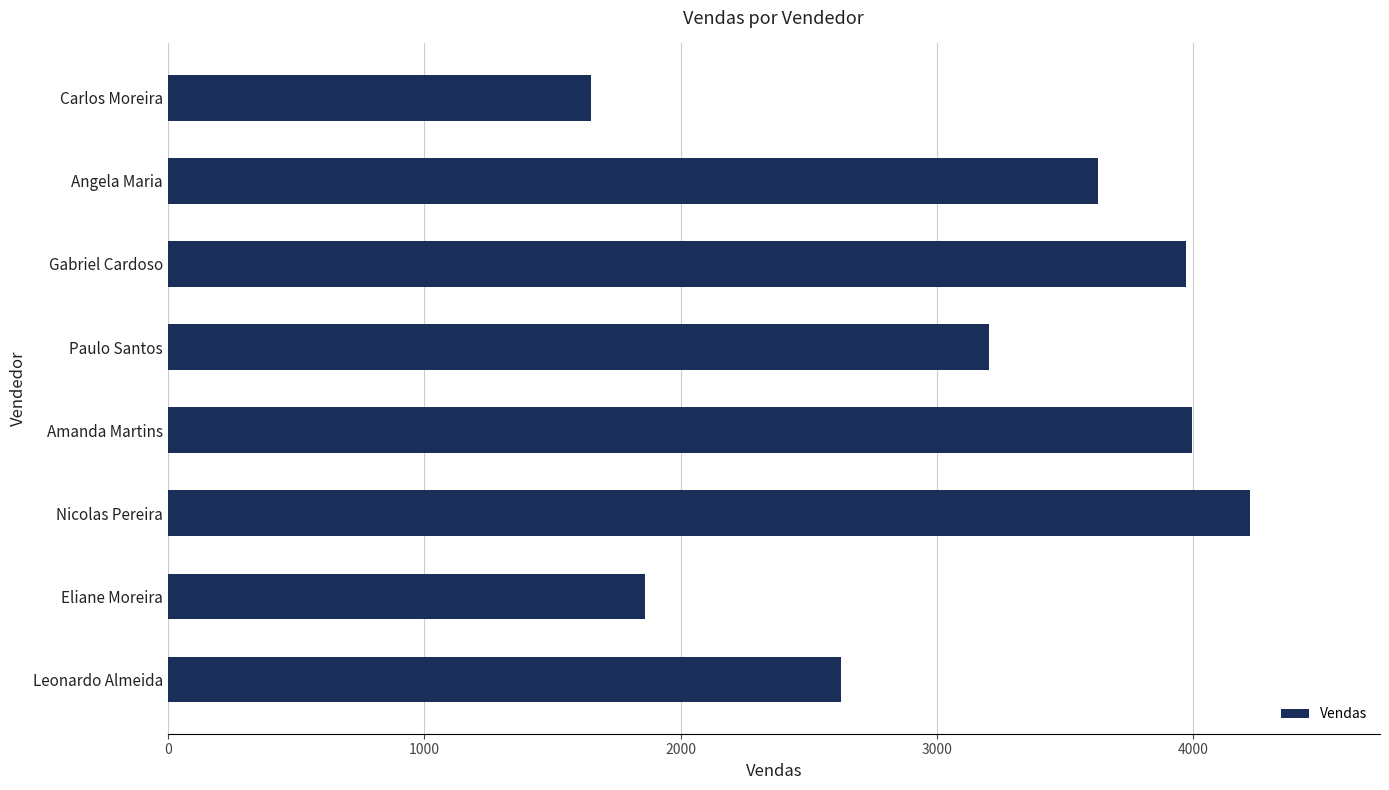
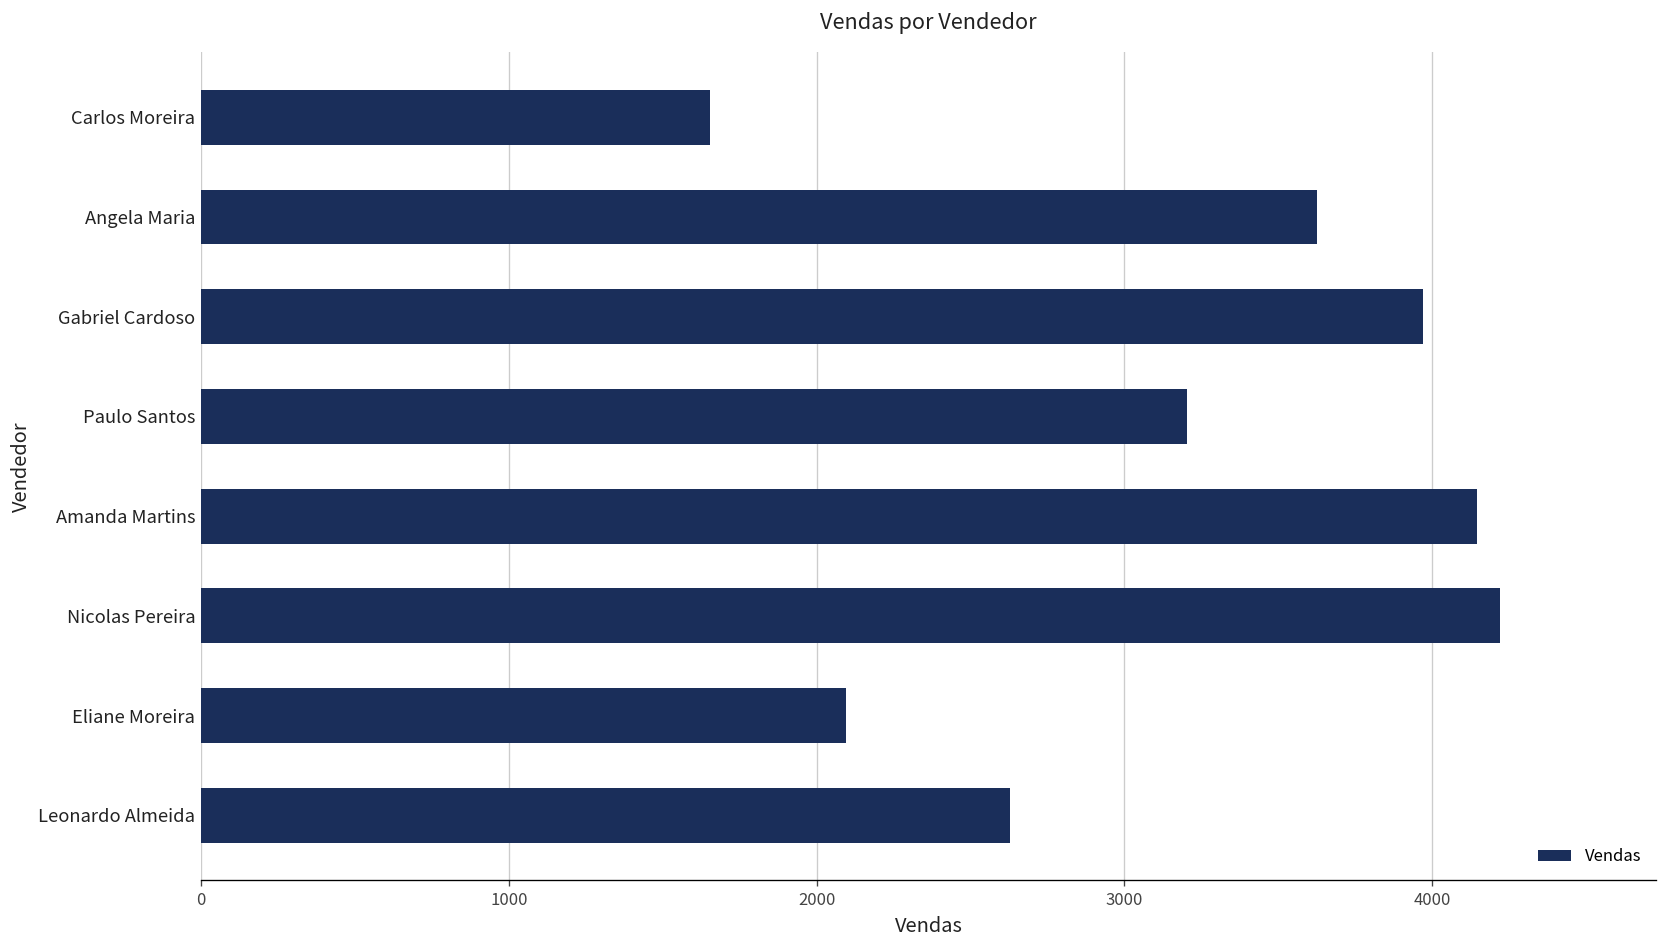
  {
    "Carlos Moreira": 1650,
    "Angela Maria": 3630,
    "Gabriel Cardoso": 3970,
    "Paulo Santos": 3200,
-   "Amanda Martins": 3990,
+   "Amanda Martins": 4150,
    "Nicolas Pereira": 4220,
-   "Eliane Moreira": 1860,
+   "Eliane Moreira": 2090,
    "Leonardo Almeida": 2630
  }
